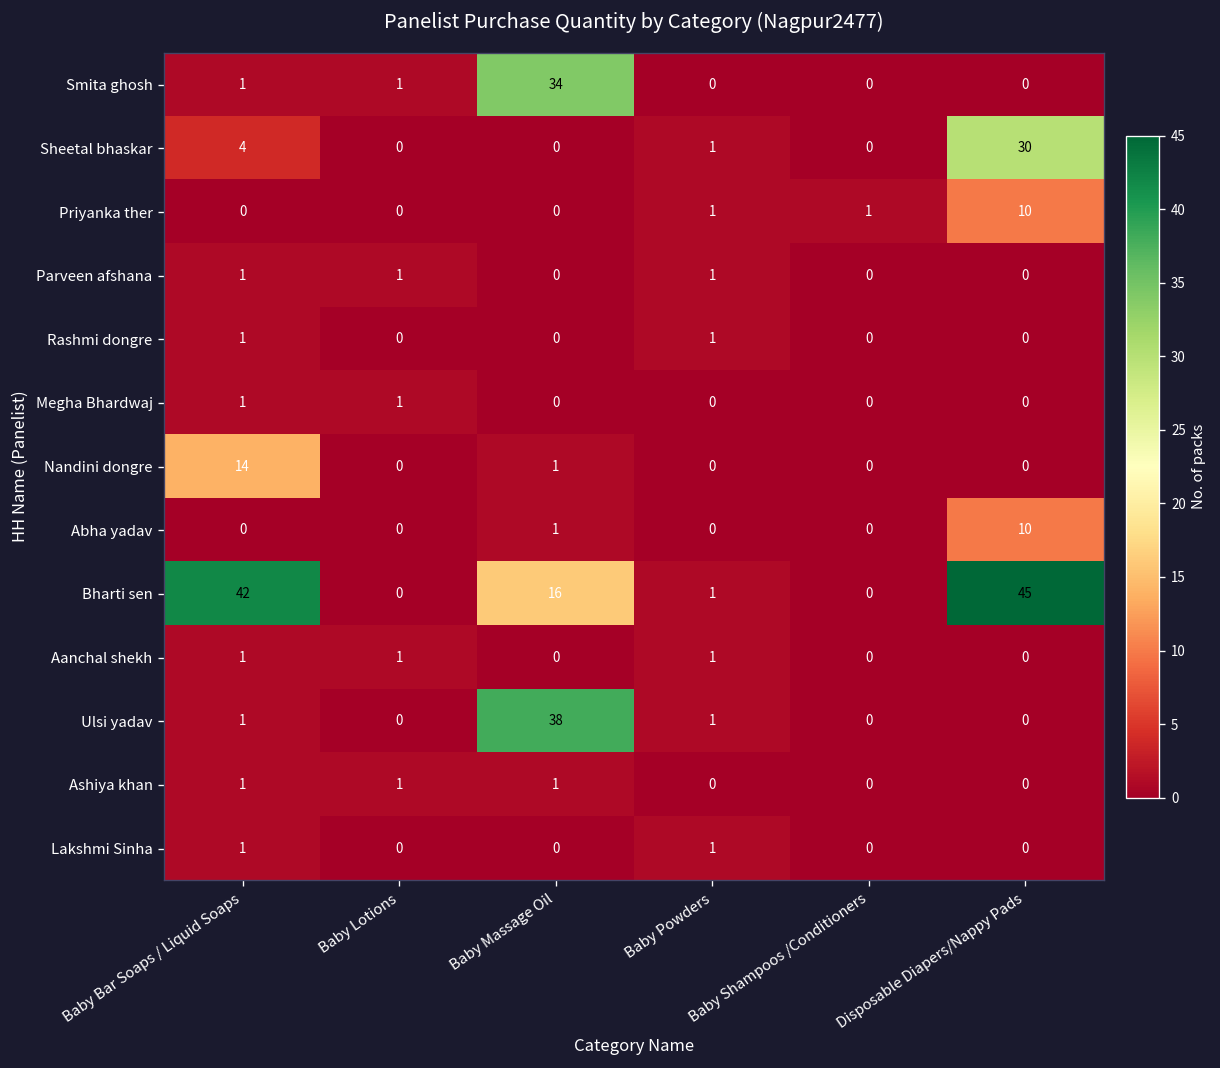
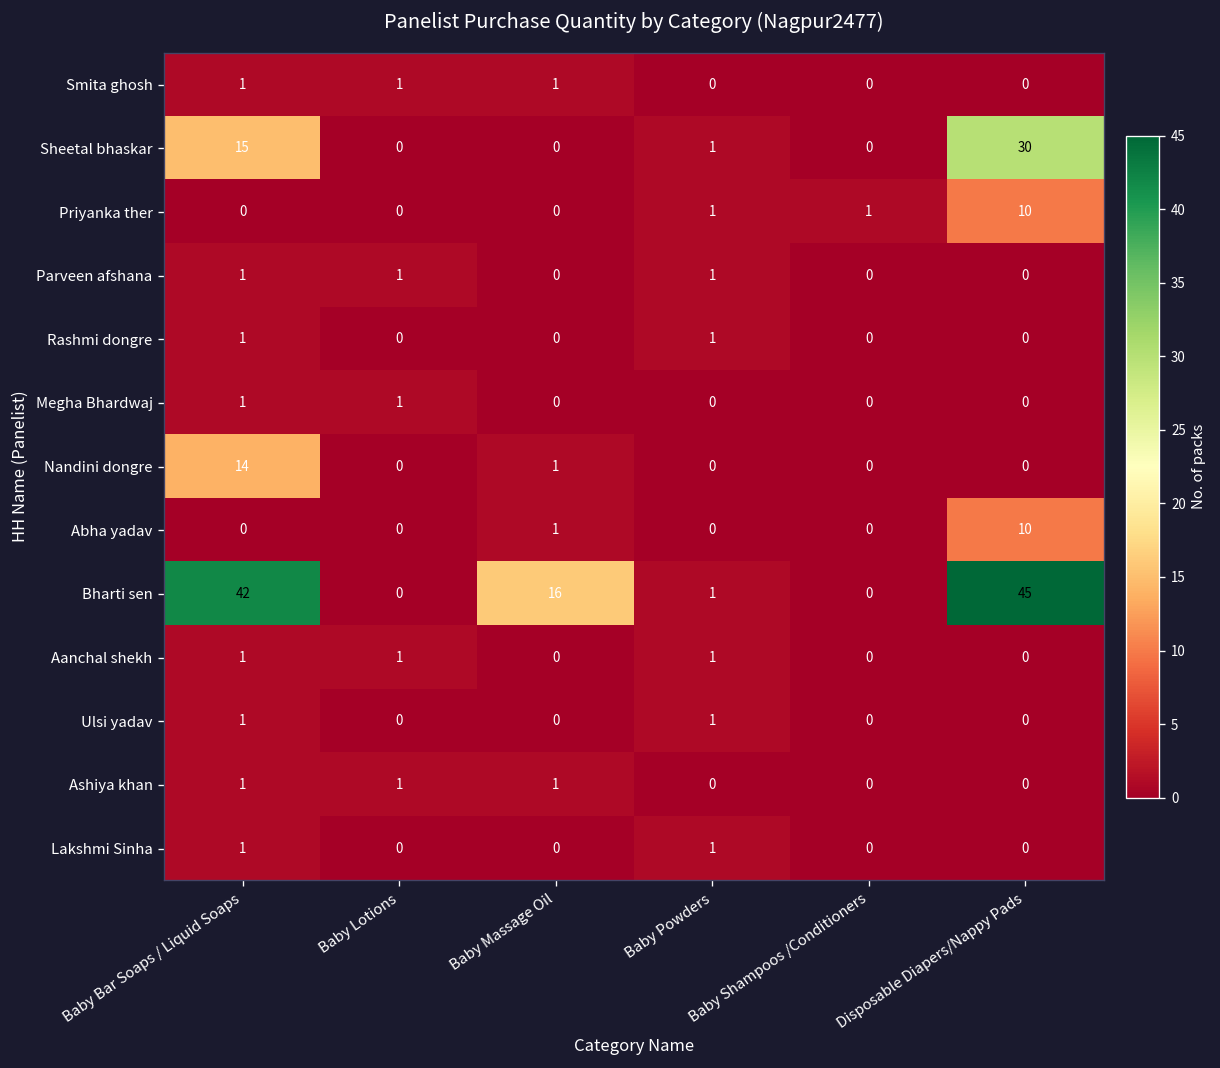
  {
    "Smita ghosh": {
      "Baby Bar Soaps / Liquid Soaps": 1,
      "Baby Lotions": 1,
-     "Baby Massage Oil": 34,
+     "Baby Massage Oil": 1,
      "Baby Powders": 0,
      "Baby Shampoos /Conditioners": 0,
      "Disposable Diapers/Nappy Pads": 0
    },
    "Sheetal bhaskar": {
-     "Baby Bar Soaps / Liquid Soaps": 4,
+     "Baby Bar Soaps / Liquid Soaps": 15,
      "Baby Lotions": 0,
      "Baby Massage Oil": 0,
      "Baby Powders": 1,
      "Baby Shampoos /Conditioners": 0,
      "Disposable Diapers/Nappy Pads": 30
    },
    "Priyanka ther": {
      "Baby Bar Soaps / Liquid Soaps": 0,
      "Baby Lotions": 0,
      "Baby Massage Oil": 0,
      "Baby Powders": 1,
      "Baby Shampoos /Conditioners": 1,
      "Disposable Diapers/Nappy Pads": 10
    },
    "Parveen afshana": {
      "Baby Bar Soaps / Liquid Soaps": 1,
      "Baby Lotions": 1,
      "Baby Massage Oil": 0,
      "Baby Powders": 1,
      "Baby Shampoos /Conditioners": 0,
      "Disposable Diapers/Nappy Pads": 0
    },
    "Rashmi dongre": {
      "Baby Bar Soaps / Liquid Soaps": 1,
      "Baby Lotions": 0,
      "Baby Massage Oil": 0,
      "Baby Powders": 1,
      "Baby Shampoos /Conditioners": 0,
      "Disposable Diapers/Nappy Pads": 0
    },
    "Megha Bhardwaj": {
      "Baby Bar Soaps / Liquid Soaps": 1,
      "Baby Lotions": 1,
      "Baby Massage Oil": 0,
      "Baby Powders": 0,
      "Baby Shampoos /Conditioners": 0,
      "Disposable Diapers/Nappy Pads": 0
    },
    "Nandini dongre": {
      "Baby Bar Soaps / Liquid Soaps": 14,
      "Baby Lotions": 0,
      "Baby Massage Oil": 1,
      "Baby Powders": 0,
      "Baby Shampoos /Conditioners": 0,
      "Disposable Diapers/Nappy Pads": 0
    },
    "Abha yadav": {
      "Baby Bar Soaps / Liquid Soaps": 0,
      "Baby Lotions": 0,
      "Baby Massage Oil": 1,
      "Baby Powders": 0,
      "Baby Shampoos /Conditioners": 0,
      "Disposable Diapers/Nappy Pads": 10
    },
    "Bharti sen": {
      "Baby Bar Soaps / Liquid Soaps": 42,
      "Baby Lotions": 0,
      "Baby Massage Oil": 16,
      "Baby Powders": 1,
      "Baby Shampoos /Conditioners": 0,
      "Disposable Diapers/Nappy Pads": 45
    },
    "Aanchal shekh": {
      "Baby Bar Soaps / Liquid Soaps": 1,
      "Baby Lotions": 1,
      "Baby Massage Oil": 0,
      "Baby Powders": 1,
      "Baby Shampoos /Conditioners": 0,
      "Disposable Diapers/Nappy Pads": 0
    },
    "Ulsi yadav": {
      "Baby Bar Soaps / Liquid Soaps": 1,
      "Baby Lotions": 0,
-     "Baby Massage Oil": 38,
+     "Baby Massage Oil": 0,
      "Baby Powders": 1,
      "Baby Shampoos /Conditioners": 0,
      "Disposable Diapers/Nappy Pads": 0
    },
    "Ashiya khan": {
      "Baby Bar Soaps / Liquid Soaps": 1,
      "Baby Lotions": 1,
      "Baby Massage Oil": 1,
      "Baby Powders": 0,
      "Baby Shampoos /Conditioners": 0,
      "Disposable Diapers/Nappy Pads": 0
    },
    "Lakshmi Sinha": {
      "Baby Bar Soaps / Liquid Soaps": 1,
      "Baby Lotions": 0,
      "Baby Massage Oil": 0,
      "Baby Powders": 1,
      "Baby Shampoos /Conditioners": 0,
      "Disposable Diapers/Nappy Pads": 0
    }
  }
